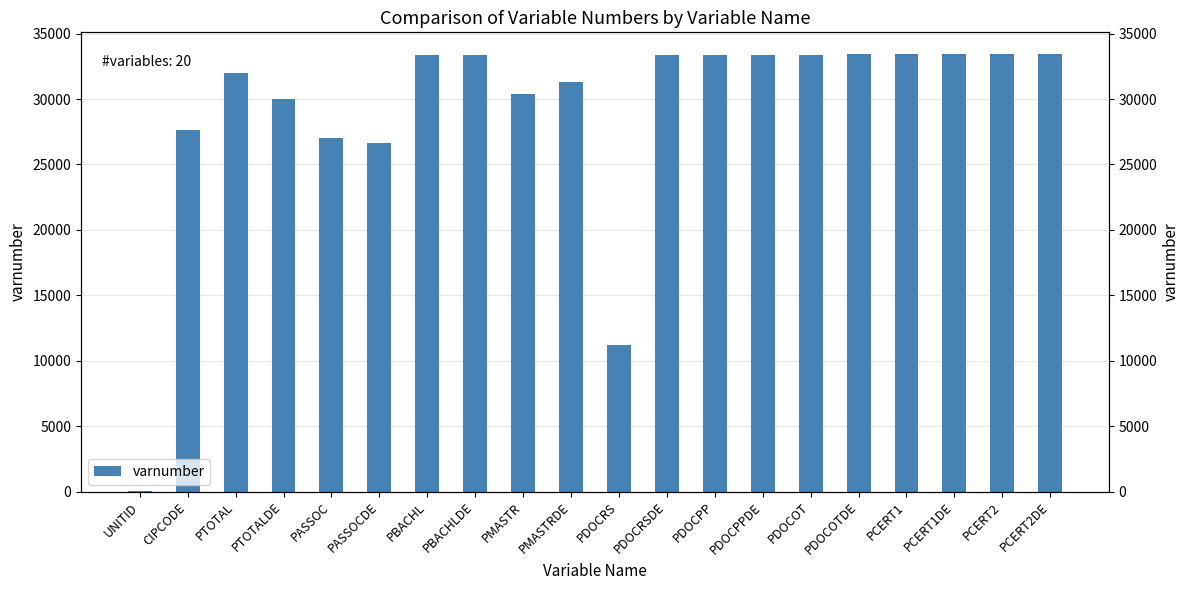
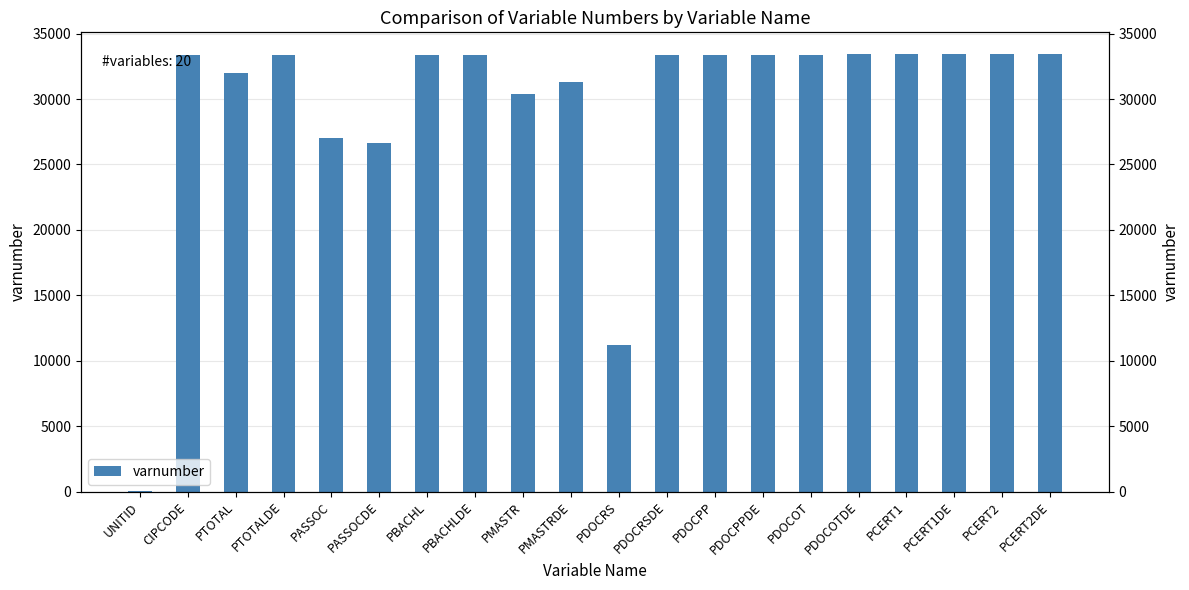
  {
-   "CIPCODE": 27600,
+   "CIPCODE": 33300,
    "PTOTAL": 32000,
-   "PTOTALDE": 30000,
+   "PTOTALDE": 33400,
    "PASSOC": 27000,
    "PASSOCDE": 26700,
    "PBACHL": 33400,
    "PBACHLDE": 33400,
    "PMASTR": 30400,
    "PMASTRDE": 31300,
    "PDOCRS": 11200,
    "PDOCRSDE": 33400,
    "PDOCPP": 33400,
    "PDOCPPDE": 33400,
    "PDOCOT": 33400,
    "PDOCOTDE": 33400,
    "PCERT1": 33400,
    "PCERT1DE": 33400,
    "PCERT2": 33400,
    "PCERT2DE": 33400
  }
